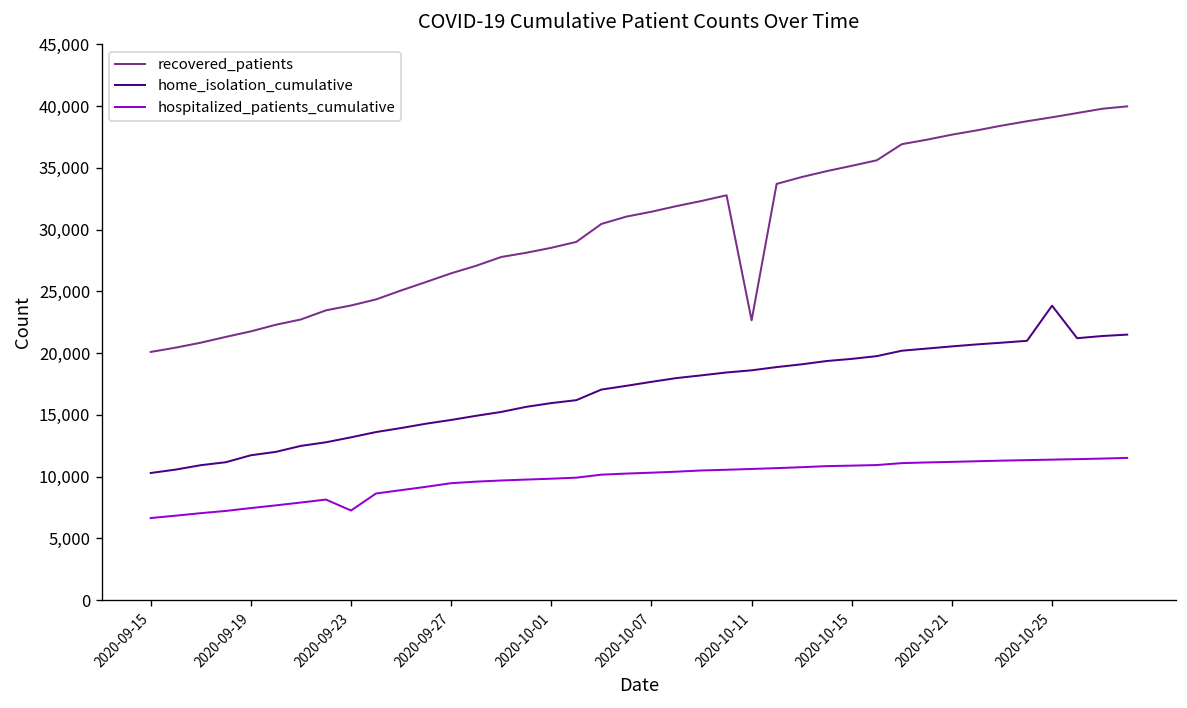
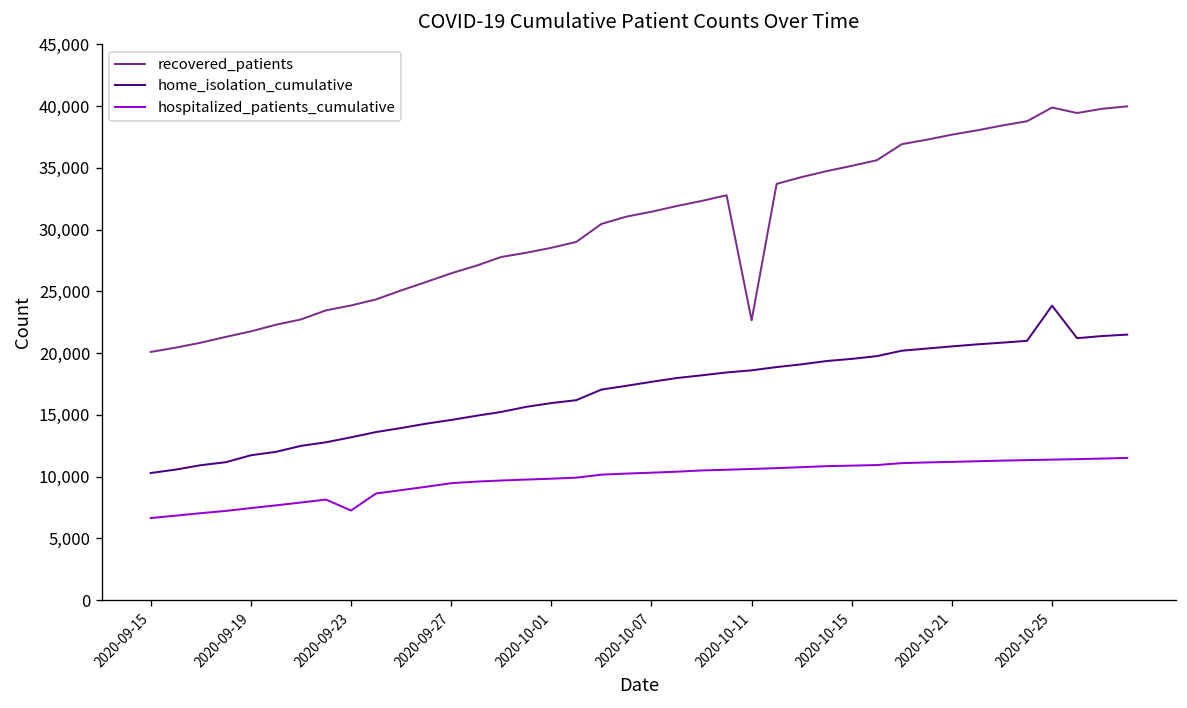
  {
    "recovered_patients": {
      "2020-09-15": "20,100",
      "2020-09-19": "21,800",
      "2020-09-23": "23,900",
      "2020-09-27": "26,500",
      "2020-10-01": "28,500",
      "2020-10-07": "31,400",
      "2020-10-11": "22,700",
      "2020-10-15": "35,200",
      "2020-10-21": "37,700",
-     "2020-10-25": "39,100"
+     "2020-10-25": "39,900"
    },
    "home_isolation_cumulative": {
      "2020-09-15": "10,300",
      "2020-09-19": "11,700",
      "2020-09-23": "13,200",
      "2020-09-27": "14,600",
      "2020-10-01": "16,000",
      "2020-10-07": "17,700",
      "2020-10-11": "18,600",
      "2020-10-15": "19,500",
      "2020-10-21": "20,500",
      "2020-10-25": "23,800"
    },
    "hospitalized_patients_cumulative": {
      "2020-09-15": "6,700",
      "2020-09-19": "7,500",
      "2020-09-23": "7,300",
      "2020-09-27": "9,500",
      "2020-10-01": "9,800",
      "2020-10-07": "10,300",
      "2020-10-11": "10,600",
      "2020-10-15": "10,900",
      "2020-10-21": "11,200",
      "2020-10-25": "11,400"
    }
  }
